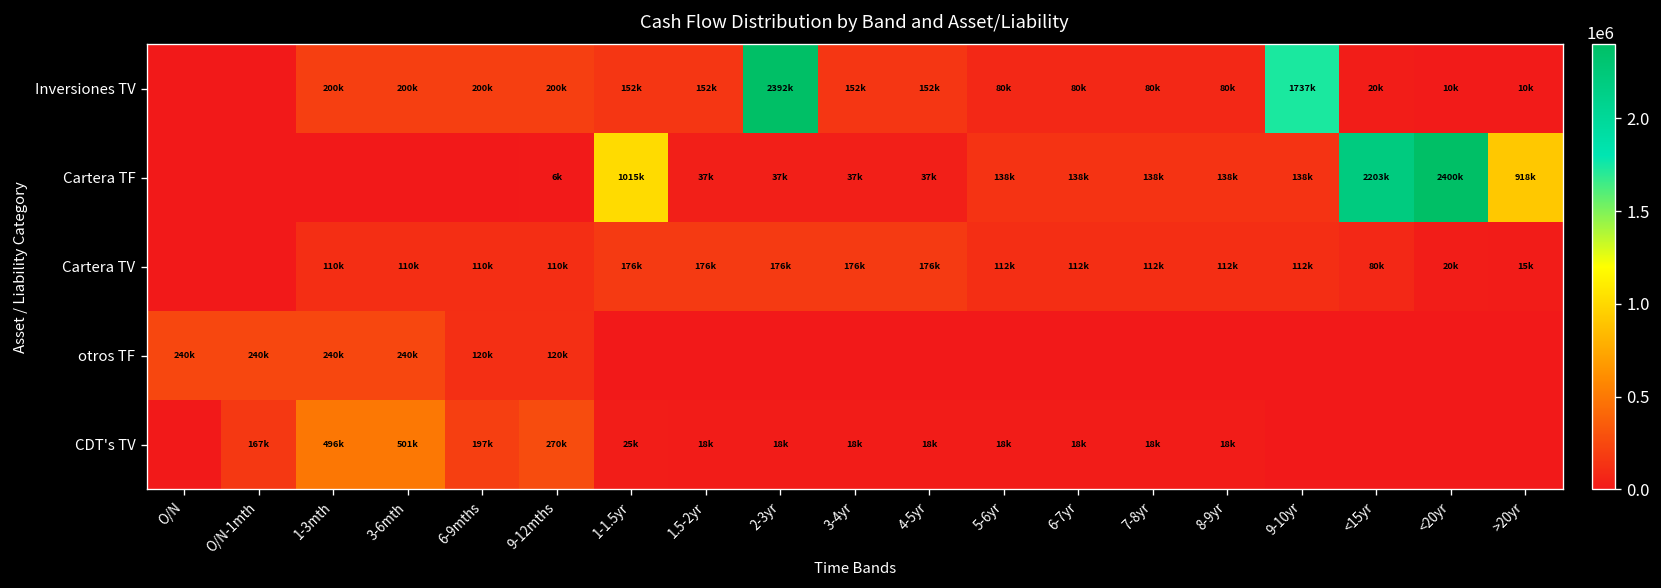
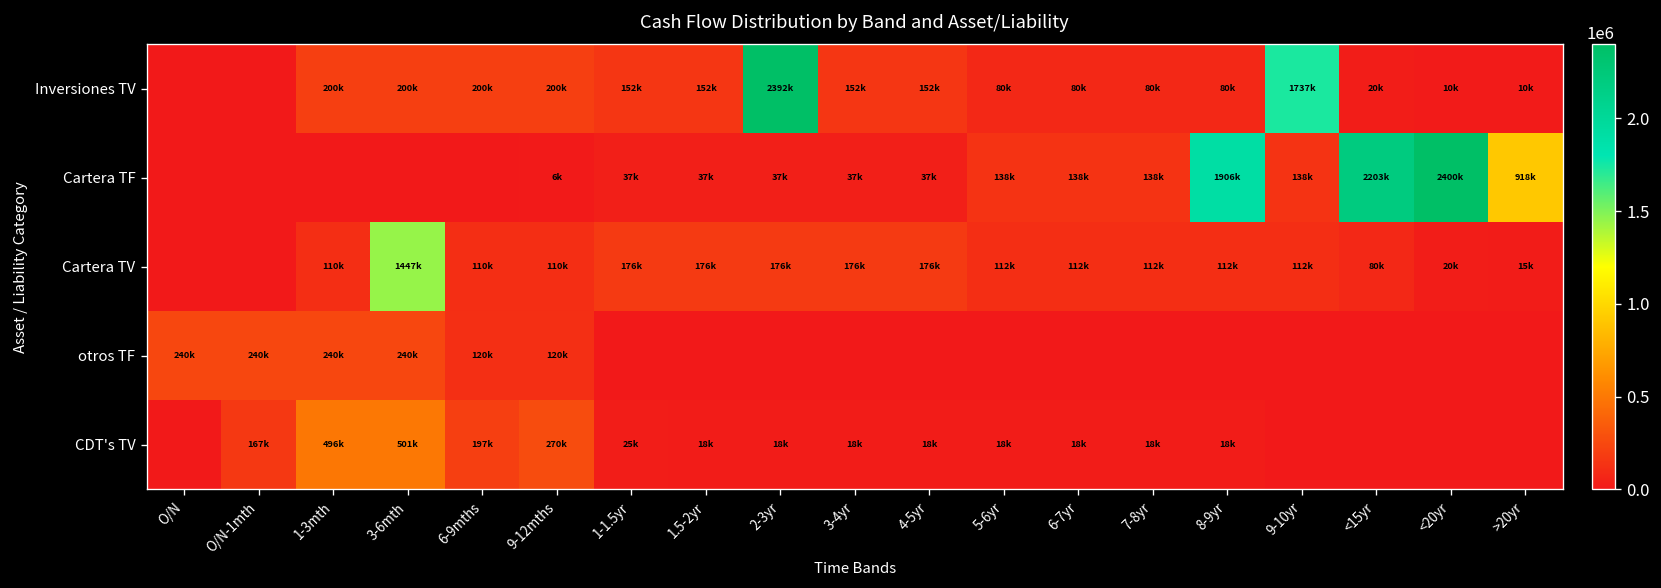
  {
    "Inversiones TV": {
      "1-3mth": "200k",
      "3-6mth": "200k",
      "6-9mths": "200k",
      "9-12mths": "200k",
      "1-1.5yr": "152k",
      "1.5-2yr": "152k",
      "2-3yr": "2392k",
      "3-4yr": "152k",
      "4-5yr": "152k",
      "5-6yr": "80k",
      "6-7yr": "80k",
      "7-8yr": "80k",
      "8-9yr": "80k",
      "9-10yr": "1737k",
      "<15yr": "20k",
      "<20yr": "10k",
      ">20yr": "10k"
    },
    "Cartera TF": {
      "9-12mths": "6k",
-     "1-1.5yr": "1015k",
+     "1-1.5yr": "37k",
      "1.5-2yr": "37k",
      "2-3yr": "37k",
      "3-4yr": "37k",
      "4-5yr": "37k",
      "5-6yr": "138k",
      "6-7yr": "138k",
      "7-8yr": "138k",
-     "8-9yr": "138k",
+     "8-9yr": "1906k",
      "9-10yr": "138k",
      "<15yr": "2203k",
      "<20yr": "2400k",
      ">20yr": "918k"
    },
    "Cartera TV": {
      "1-3mth": "110k",
-     "3-6mth": "110k",
+     "3-6mth": "1447k",
      "6-9mths": "110k",
      "9-12mths": "110k",
      "1-1.5yr": "176k",
      "1.5-2yr": "176k",
      "2-3yr": "176k",
      "3-4yr": "176k",
      "4-5yr": "176k",
      "5-6yr": "112k",
      "6-7yr": "112k",
      "7-8yr": "112k",
      "8-9yr": "112k",
      "9-10yr": "112k",
      "<15yr": "80k",
      "<20yr": "20k",
      ">20yr": "15k"
    },
    "otros TF": {
      "O/N": "240k",
      "O/N-1mth": "240k",
      "1-3mth": "240k",
      "3-6mth": "240k",
      "6-9mths": "120k",
      "9-12mths": "120k"
    },
    "CDT's TV": {
      "O/N-1mth": "167k",
      "1-3mth": "496k",
      "3-6mth": "501k",
      "6-9mths": "197k",
      "9-12mths": "270k",
      "1-1.5yr": "25k",
      "1.5-2yr": "18k",
      "2-3yr": "18k",
      "3-4yr": "18k",
      "4-5yr": "18k",
      "5-6yr": "18k",
      "6-7yr": "18k",
      "7-8yr": "18k",
      "8-9yr": "18k"
    }
  }
